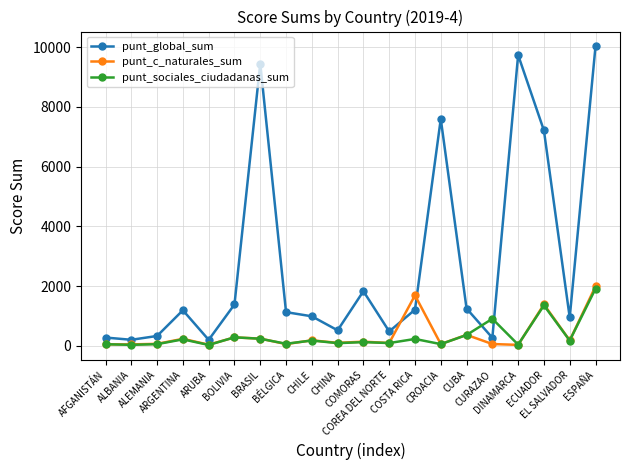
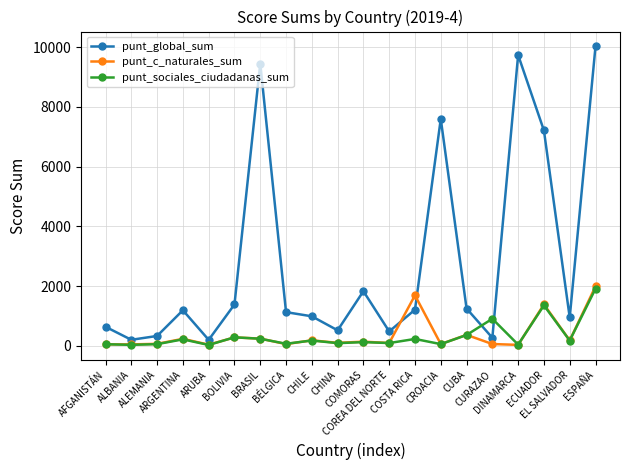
  {
    "punt_global_sum": {
-     "AFGANISTÁN": 300,
+     "AFGANISTÁN": 600,
      "ALBANIA": 200,
      "ALEMANIA": 300,
      "ARGENTINA": 1200,
      "ARUBA": 200,
      "BOLIVIA": 1400,
      "BÉLGICA": 1100,
      "CHILE": 1000,
      "CHINA": 500,
      "COMORAS": 1800,
      "COREA DEL NORTE": 500,
      "COSTA RICA": 1200,
      "CROACIA": 7600,
      "CUBA": 1300,
      "CURAZAO": 300,
      "DINAMARCA": 9700,
      "ECUADOR": 7200,
      "EL SALVADOR": 1000,
      "ESPAÑA": 10000
    },
    "punt_c_naturales_sum": {
      "COSTA RICA": 1700,
      "CURAZAO": 100
    },
    "punt_sociales_ciudadanas_sum": {
      "COSTA RICA": 200,
      "CURAZAO": 900
    }
  }
